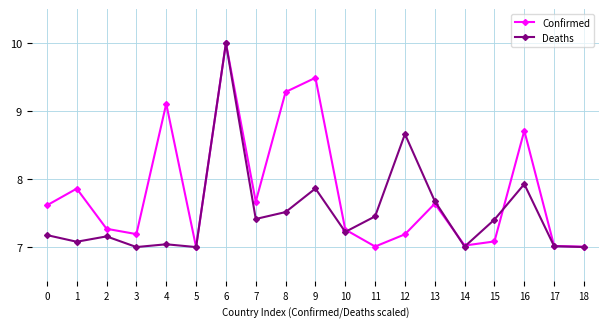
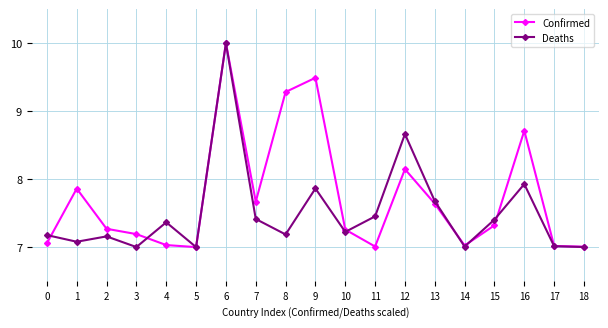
  {
    "Confirmed": {
-     "0": 7.6,
+     "0": 7.1,
      "1": 7.9,
      "2": 7.3,
      "3": 7.2,
-     "4": 9.1,
+     "4": 7.0,
      "7": 7.7,
      "8": 9.3,
      "9": 9.5,
      "11": 7.0,
-     "12": 7.2,
-     "15": 7.1,
+     "12": 8.1,
+     "15": 7.3,
      "16": 8.7
    },
    "Deaths": {
      "0": 7.2,
      "1": 7.1,
      "2": 7.2,
      "3": 7.0,
-     "4": 7.0,
+     "4": 7.4,
      "7": 7.4,
-     "8": 7.5,
+     "8": 7.2,
      "9": 7.9,
      "11": 7.5,
      "12": 8.7,
      "15": 7.4,
      "16": 7.9
    }
  }
